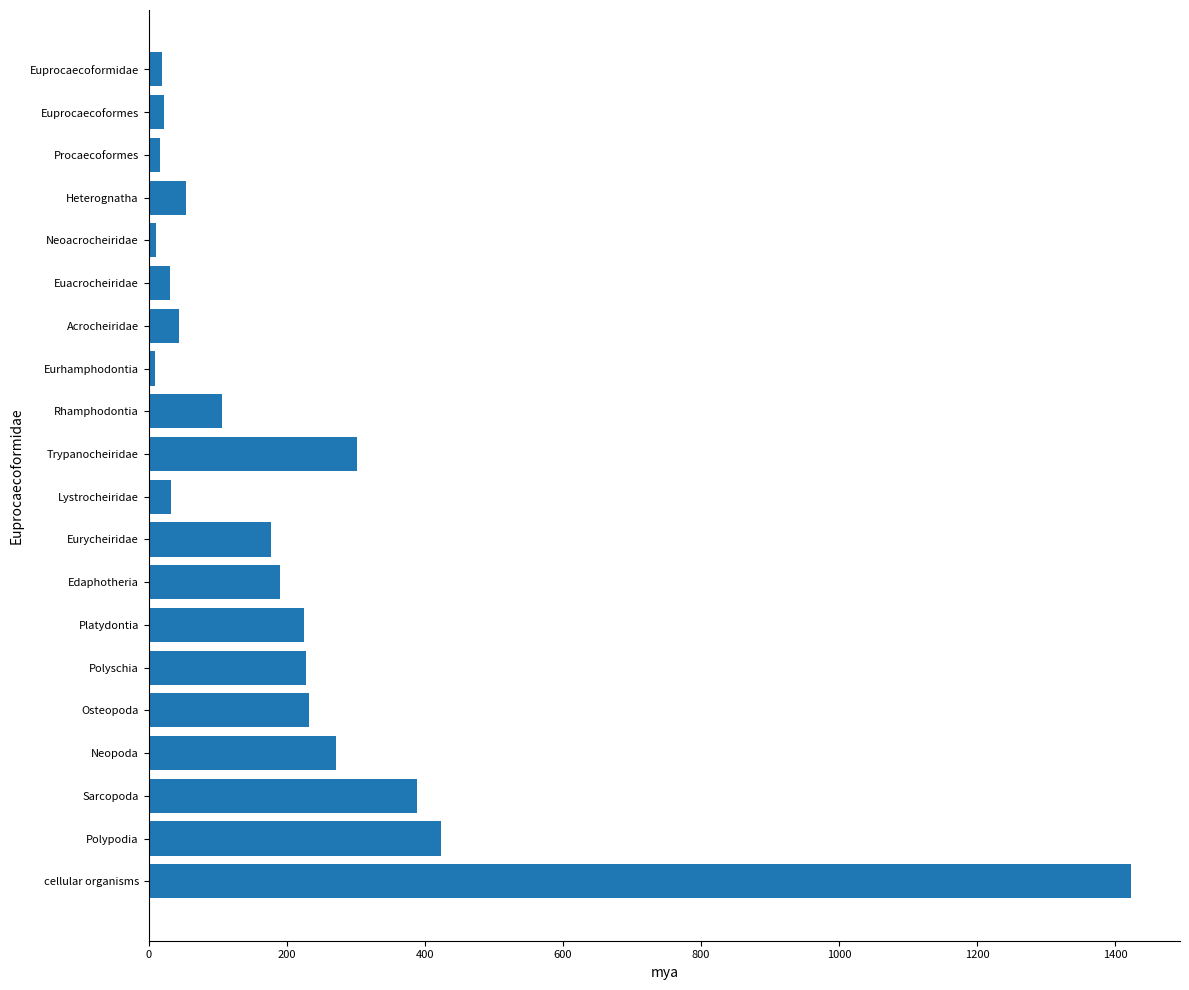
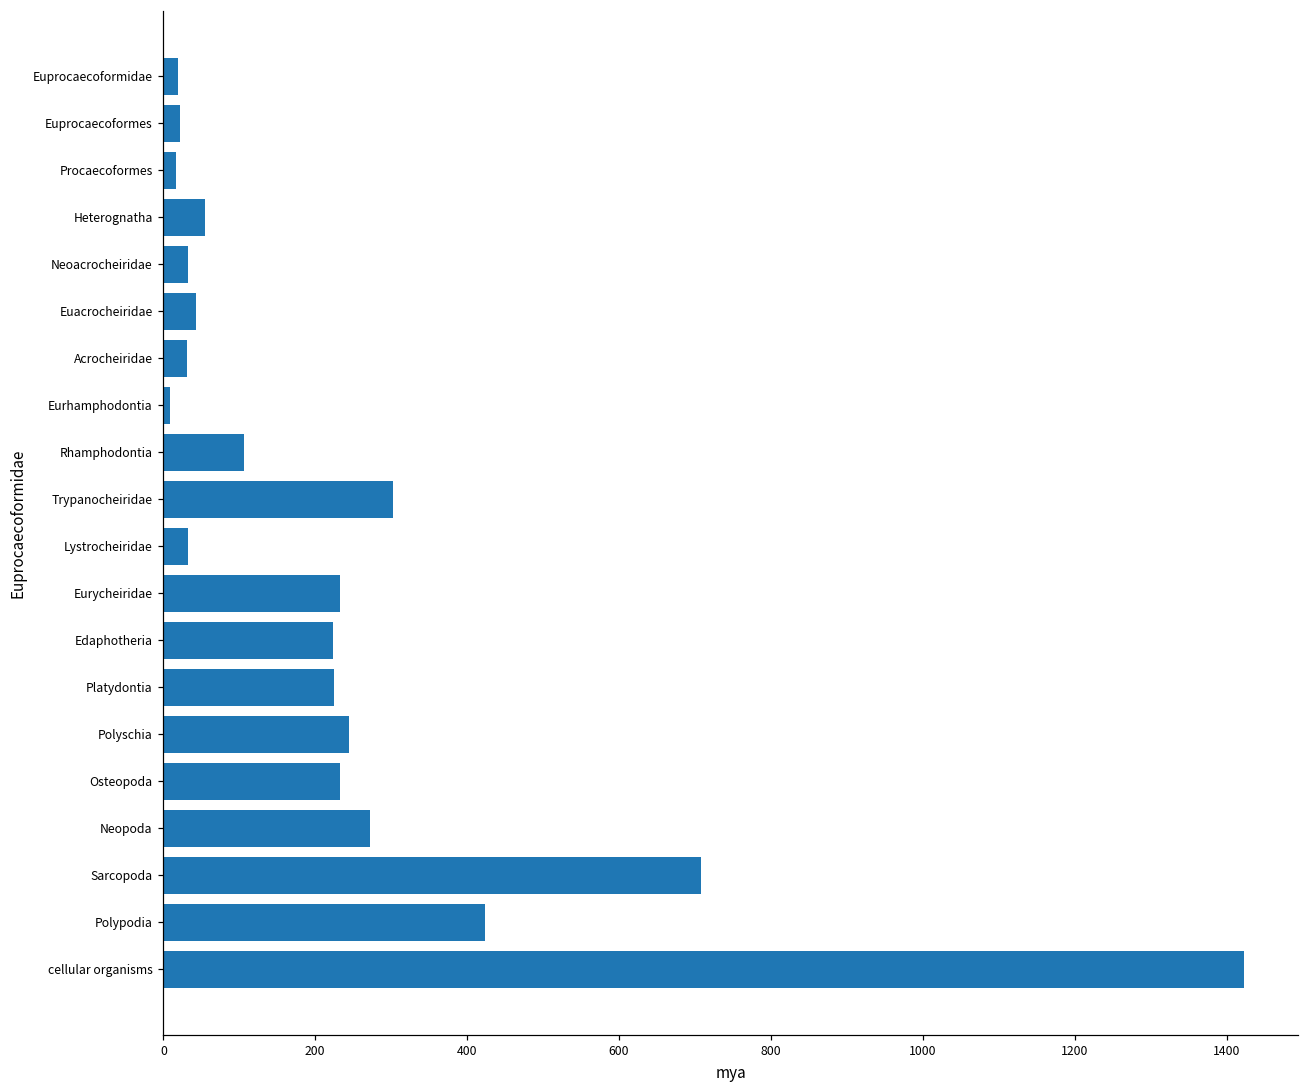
  {
    "Euprocaecoformidae": 20,
    "Euprocaecoformes": 20,
    "Procaecoformes": 20,
    "Heterognatha": 50,
-   "Neoacrocheiridae": 10,
-   "Euacrocheiridae": 30,
-   "Acrocheiridae": 40,
+   "Neoacrocheiridae": 30,
+   "Euacrocheiridae": 40,
+   "Acrocheiridae": 30,
    "Eurhamphodontia": 10,
    "Rhamphodontia": 110,
    "Trypanocheiridae": 300,
    "Lystrocheiridae": 30,
-   "Eurycheiridae": 180,
-   "Edaphotheria": 190,
+   "Eurycheiridae": 230,
+   "Edaphotheria": 220,
    "Platydontia": 230,
-   "Polyschia": 230,
+   "Polyschia": 250,
    "Osteopoda": 230,
    "Neopoda": 270,
-   "Sarcopoda": 390,
+   "Sarcopoda": 710,
    "Polypodia": 420,
    "cellular organisms": 1420
  }
